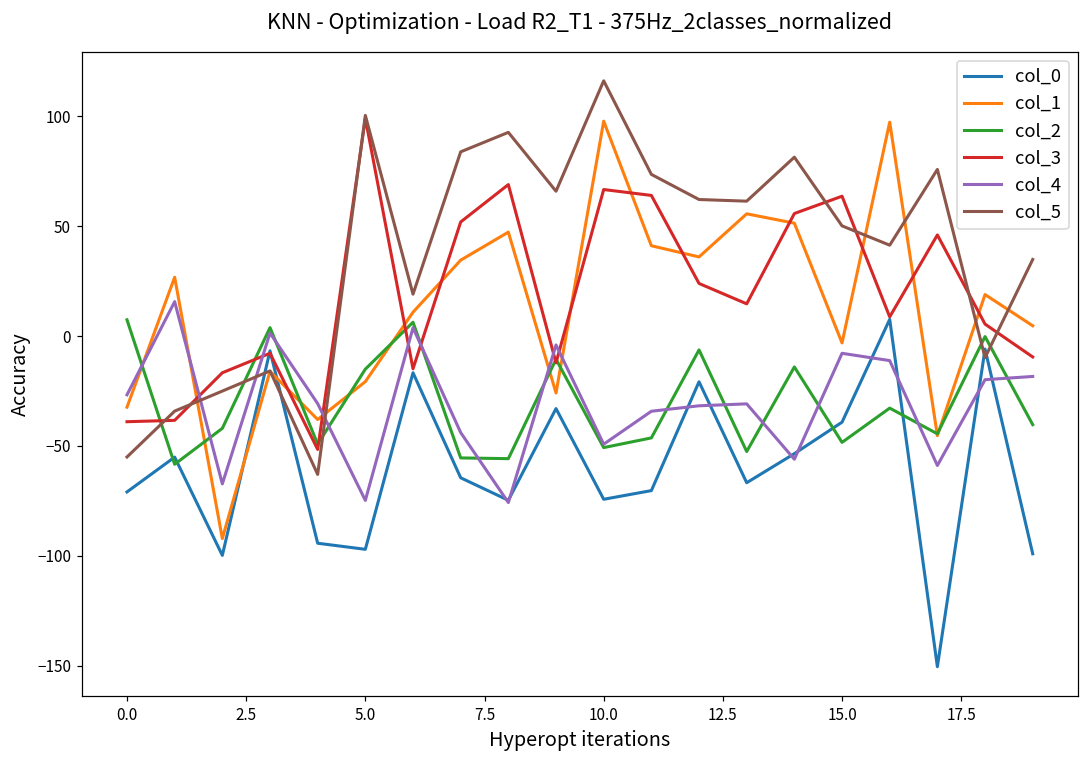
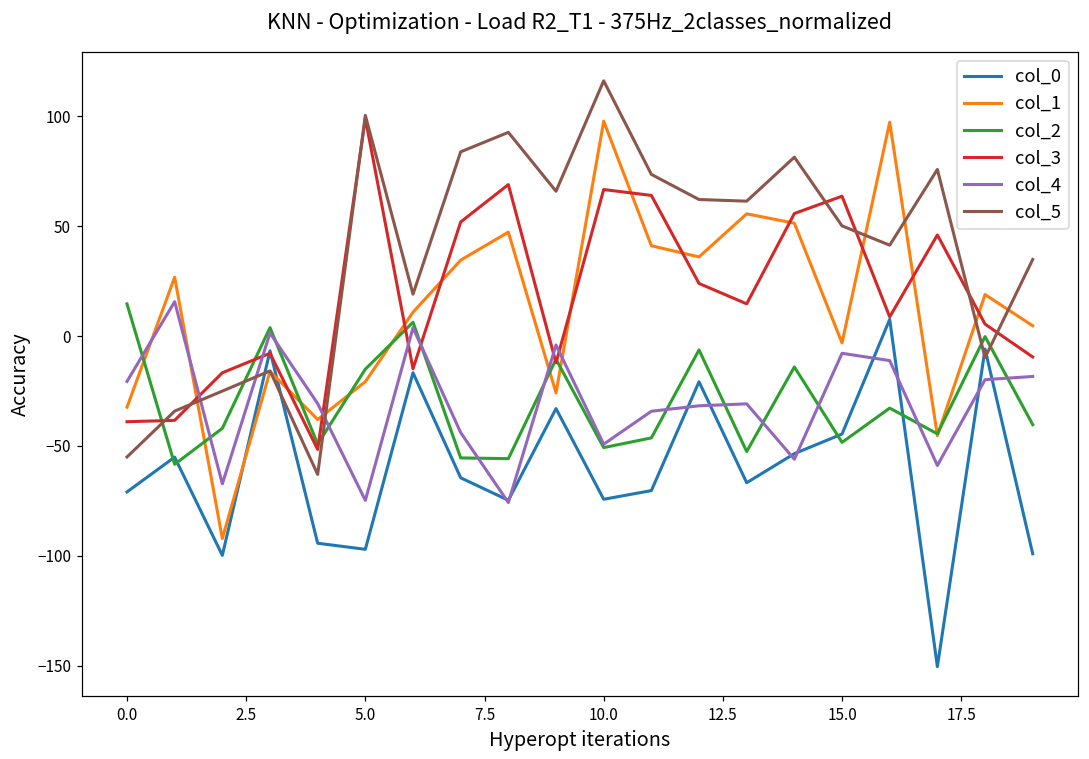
  {
    "col_0": {
      "0.0": -71,
      "5.0": -97,
      "10.0": -74,
-     "15.0": -39
+     "15.0": -45
    },
    "col_1": {
      "0.0": -32,
      "5.0": -21,
      "10.0": 98,
      "15.0": -3
    },
    "col_2": {
-     "0.0": 7,
+     "0.0": 15,
      "5.0": -15,
      "10.0": -51,
      "15.0": -48
    },
    "col_3": {
      "0.0": -39,
      "5.0": 99,
      "10.0": 67,
      "15.0": 64
    },
    "col_4": {
-     "0.0": -27,
+     "0.0": -21,
      "5.0": -75,
      "10.0": -49,
      "15.0": -8
    },
    "col_5": {
      "0.0": -55,
      "5.0": 100,
      "10.0": 116,
      "15.0": 50
    }
  }
